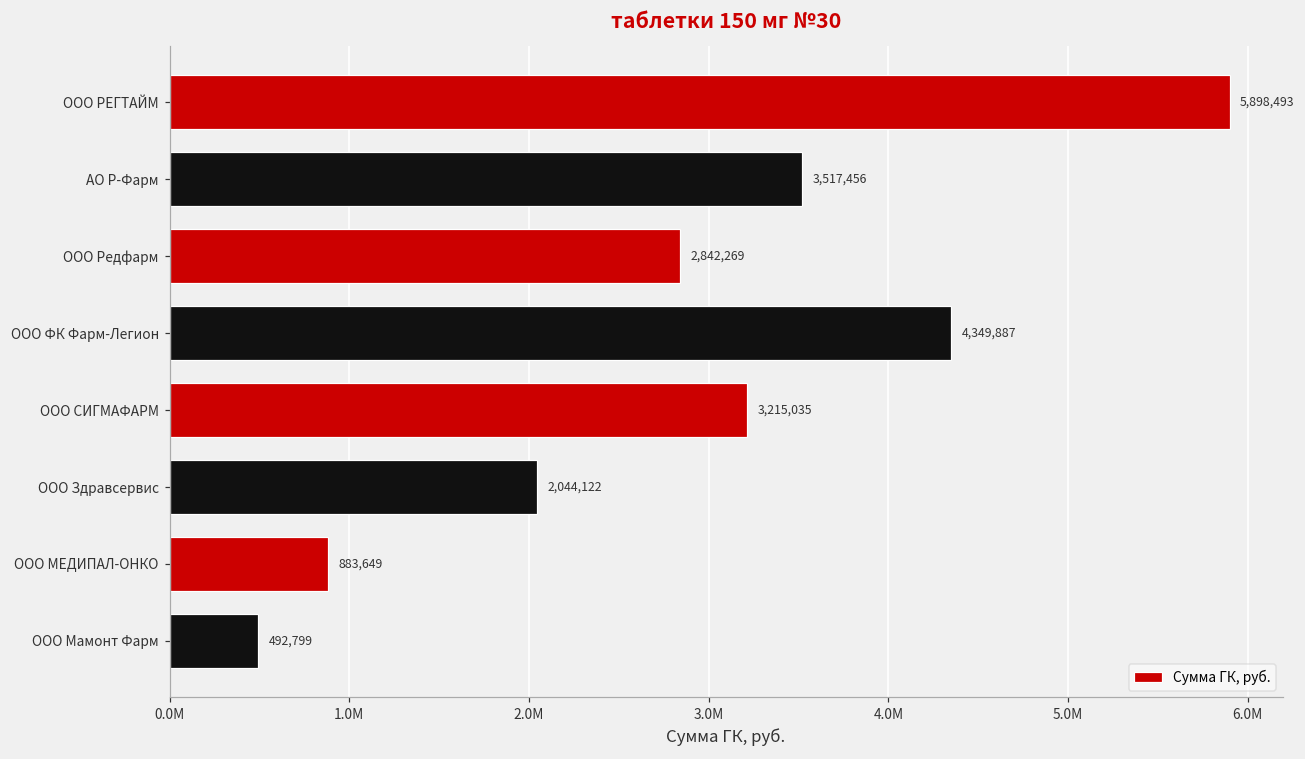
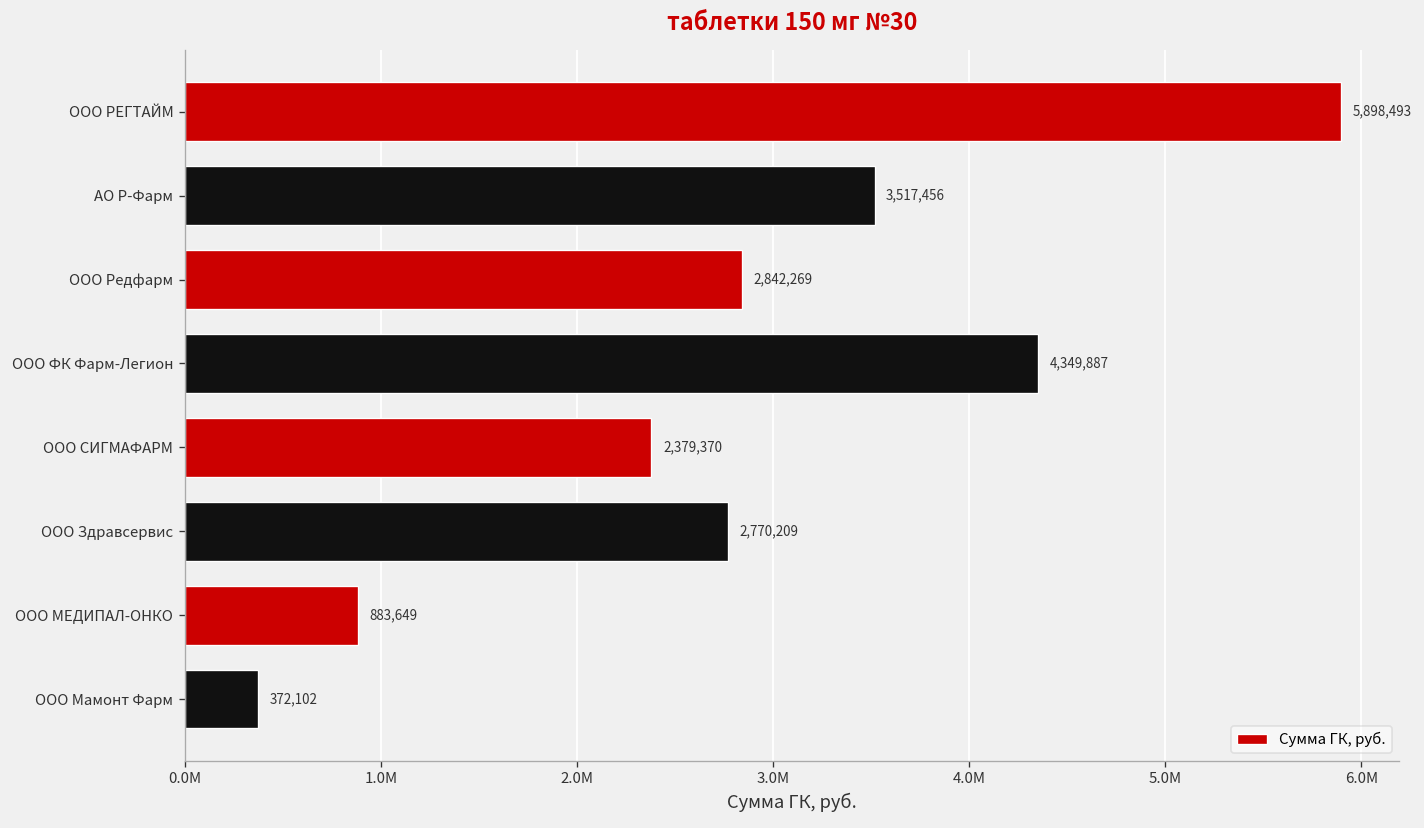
  {
    "ООО РЕГТАЙМ": "5,898,493",
    "АО Р-Фарм": "3,517,456",
    "ООО Редфарм": "2,842,269",
    "ООО ФК Фарм-Легион": "4,349,887",
-   "ООО СИГМАФАРМ": "3,215,035",
-   "ООО Здравсервис": "2,044,122",
+   "ООО СИГМАФАРМ": "2,379,370",
+   "ООО Здравсервис": "2,770,209",
    "ООО МЕДИПАЛ-ОНКО": "883,649",
-   "ООО Мамонт Фарм": "492,799"
+   "ООО Мамонт Фарм": "372,102"
  }
